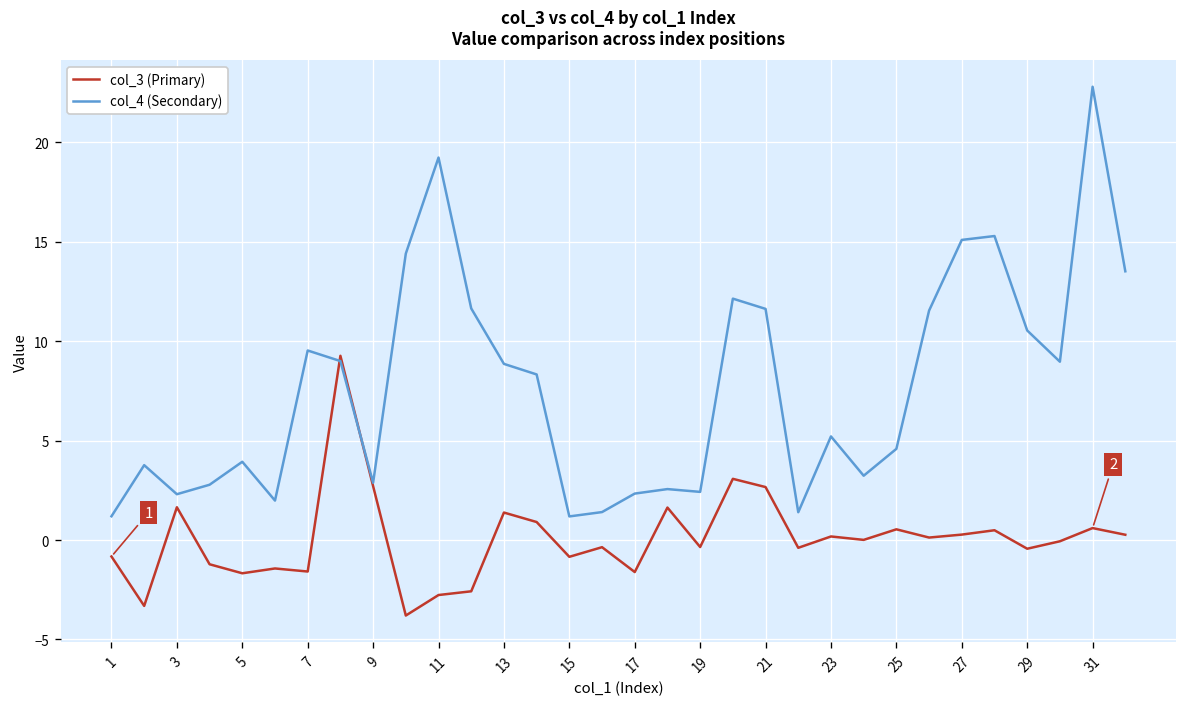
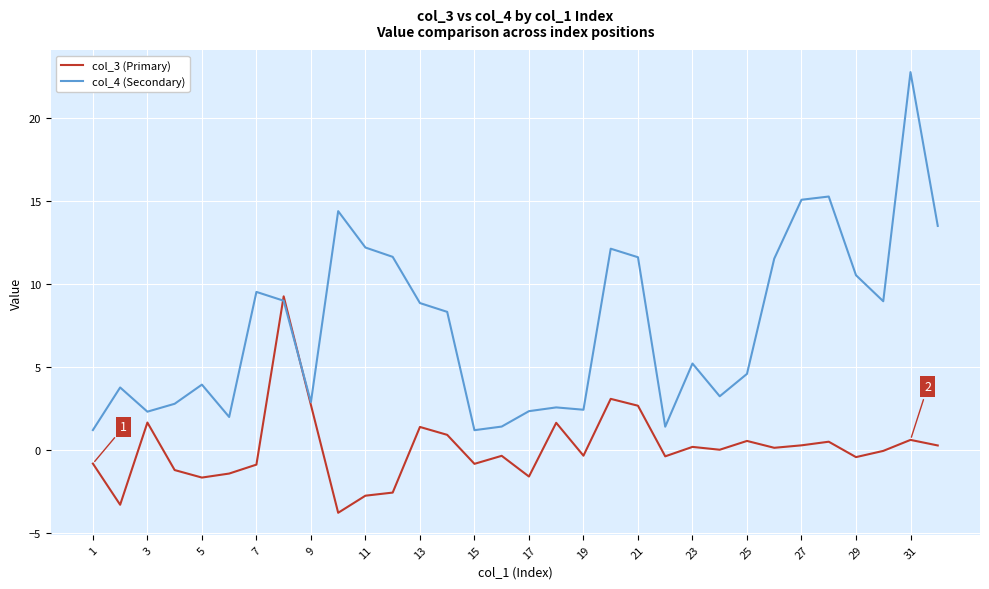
  {
    "col_3 (Primary)": {
      "1": -0.8,
      "3": 1.6,
      "5": -1.7,
-     "7": -1.6,
+     "7": -0.9,
      "9": 2.7,
      "11": -2.8,
      "13": 1.4,
      "15": -0.8,
      "17": -1.6,
      "19": -0.4,
      "21": 2.7,
      "23": 0.2,
      "25": 0.5,
      "27": 0.3,
      "29": -0.4,
      "31": 0.6
    },
    "col_4 (Secondary)": {
      "1": 1.2,
      "3": 2.3,
      "5": 3.9,
      "7": 9.5,
      "9": 2.9,
-     "11": 19.2,
+     "11": 12.2,
      "13": 8.9,
      "15": 1.2,
      "17": 2.3,
      "19": 2.4,
      "21": 11.6,
      "23": 5.2,
      "25": 4.6,
      "27": 15.1,
      "29": 10.5,
      "31": 22.8
    }
  }
